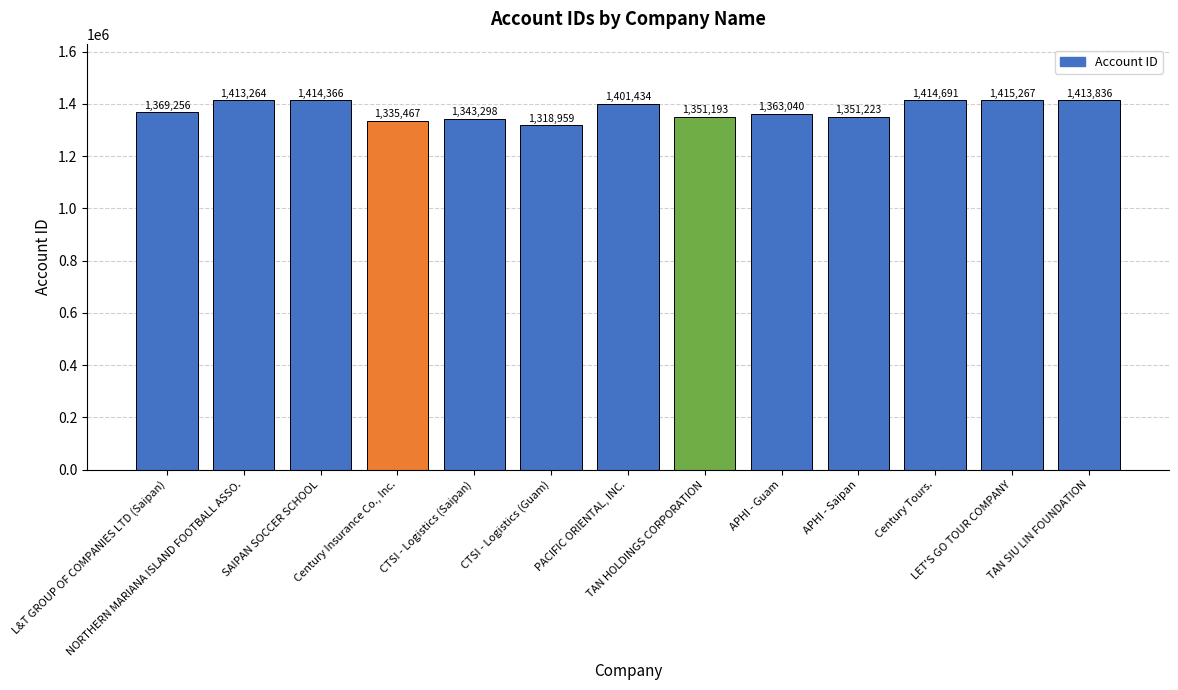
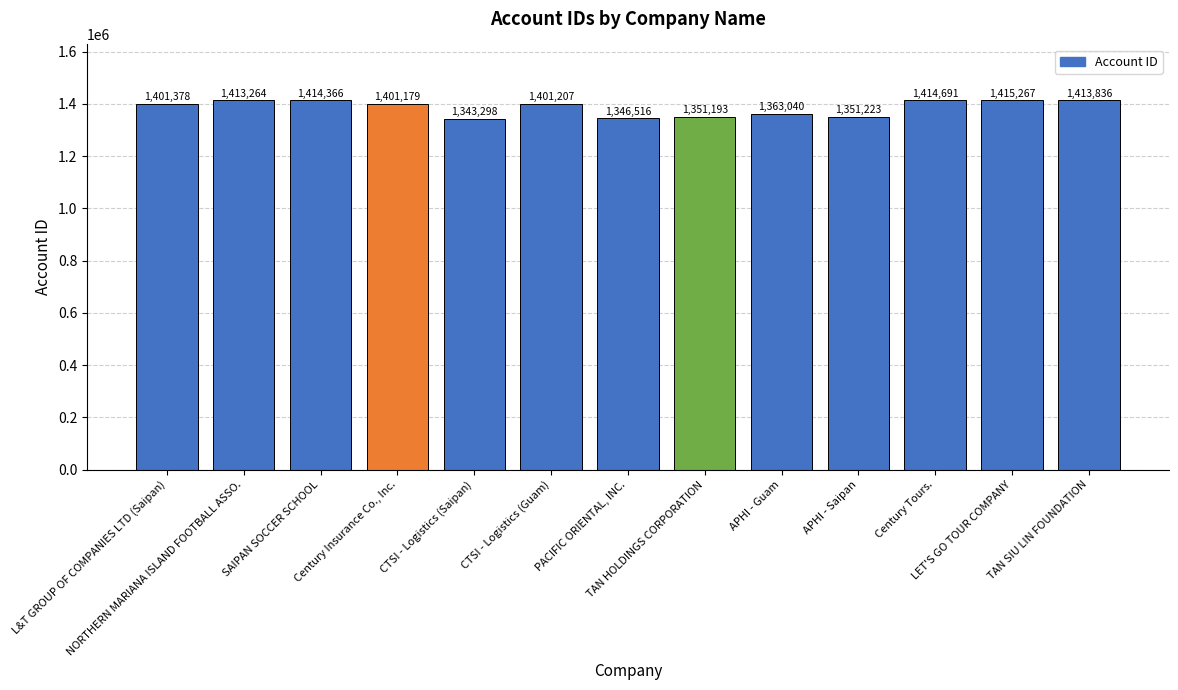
  {
-   "L&T GROUP OF COMPANIES LTD (Saipan)": "1,369,256",
+   "L&T GROUP OF COMPANIES LTD (Saipan)": "1,401,378",
    "NORTHERN MARIANA ISLAND FOOTBALL ASSO.": "1,413,264",
    "SAIPAN SOCCER SCHOOL": "1,414,366",
-   "Century Insurance Co., Inc.": "1,335,467",
+   "Century Insurance Co., Inc.": "1,401,179",
    "CTSI - Logistics (Saipan)": "1,343,298",
-   "CTSI - Logistics (Guam)": "1,318,959",
-   "PACIFIC ORIENTAL, INC.": "1,401,434",
+   "CTSI - Logistics (Guam)": "1,401,207",
+   "PACIFIC ORIENTAL, INC.": "1,346,516",
    "TAN HOLDINGS CORPORATION": "1,351,193",
    "APHI - Guam": "1,363,040",
    "APHI - Saipan": "1,351,223",
    "Century Tours.": "1,414,691",
    "LET'S GO TOUR COMPANY": "1,415,267",
    "TAN SIU LIN FOUNDATION": "1,413,836"
  }
